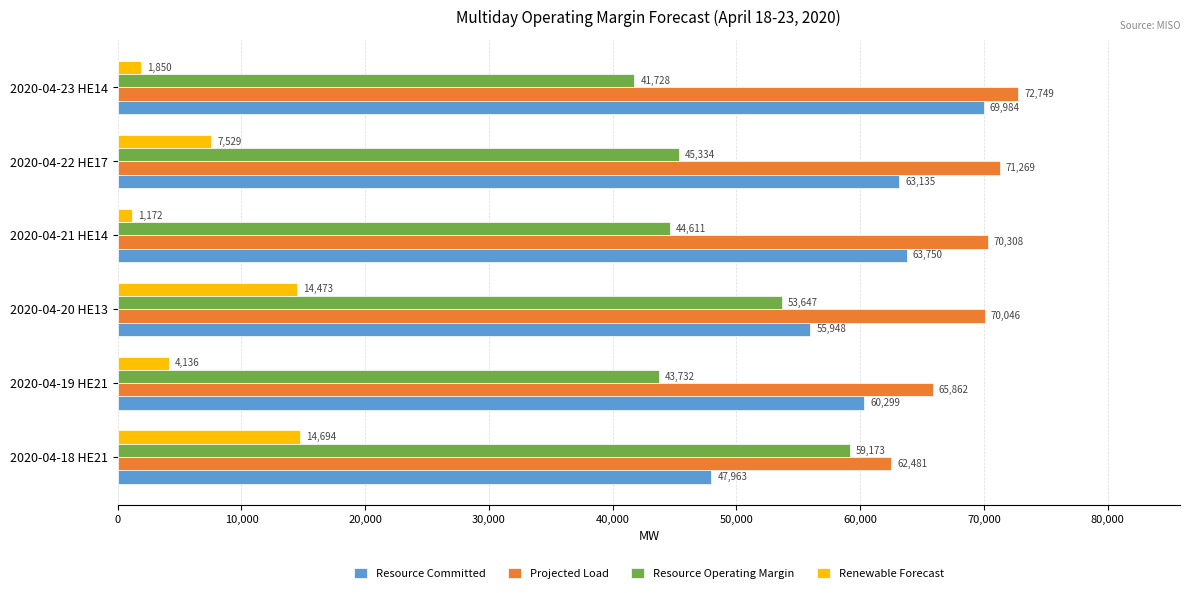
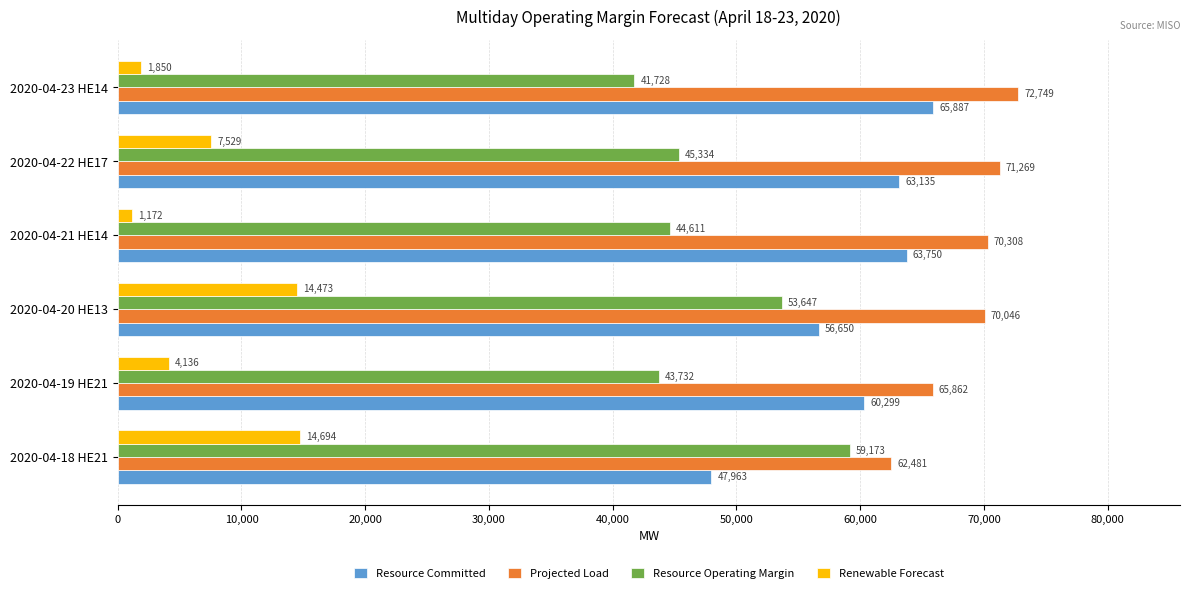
  {
    "Resource Committed": {
-     "2020-04-23 HE14": "69,984",
+     "2020-04-23 HE14": "65,887",
      "2020-04-22 HE17": "63,135",
      "2020-04-21 HE14": "63,750",
-     "2020-04-20 HE13": "55,948",
+     "2020-04-20 HE13": "56,650",
      "2020-04-19 HE21": "60,299",
      "2020-04-18 HE21": "47,963"
    },
    "Projected Load": {
      "2020-04-23 HE14": "72,749",
      "2020-04-22 HE17": "71,269",
      "2020-04-21 HE14": "70,308",
      "2020-04-20 HE13": "70,046",
      "2020-04-19 HE21": "65,862",
      "2020-04-18 HE21": "62,481"
    },
    "Resource Operating Margin": {
      "2020-04-23 HE14": "41,728",
      "2020-04-22 HE17": "45,334",
      "2020-04-21 HE14": "44,611",
      "2020-04-20 HE13": "53,647",
      "2020-04-19 HE21": "43,732",
      "2020-04-18 HE21": "59,173"
    },
    "Renewable Forecast": {
      "2020-04-23 HE14": "1,850",
      "2020-04-22 HE17": "7,529",
      "2020-04-21 HE14": "1,172",
      "2020-04-20 HE13": "14,473",
      "2020-04-19 HE21": "4,136",
      "2020-04-18 HE21": "14,694"
    }
  }
